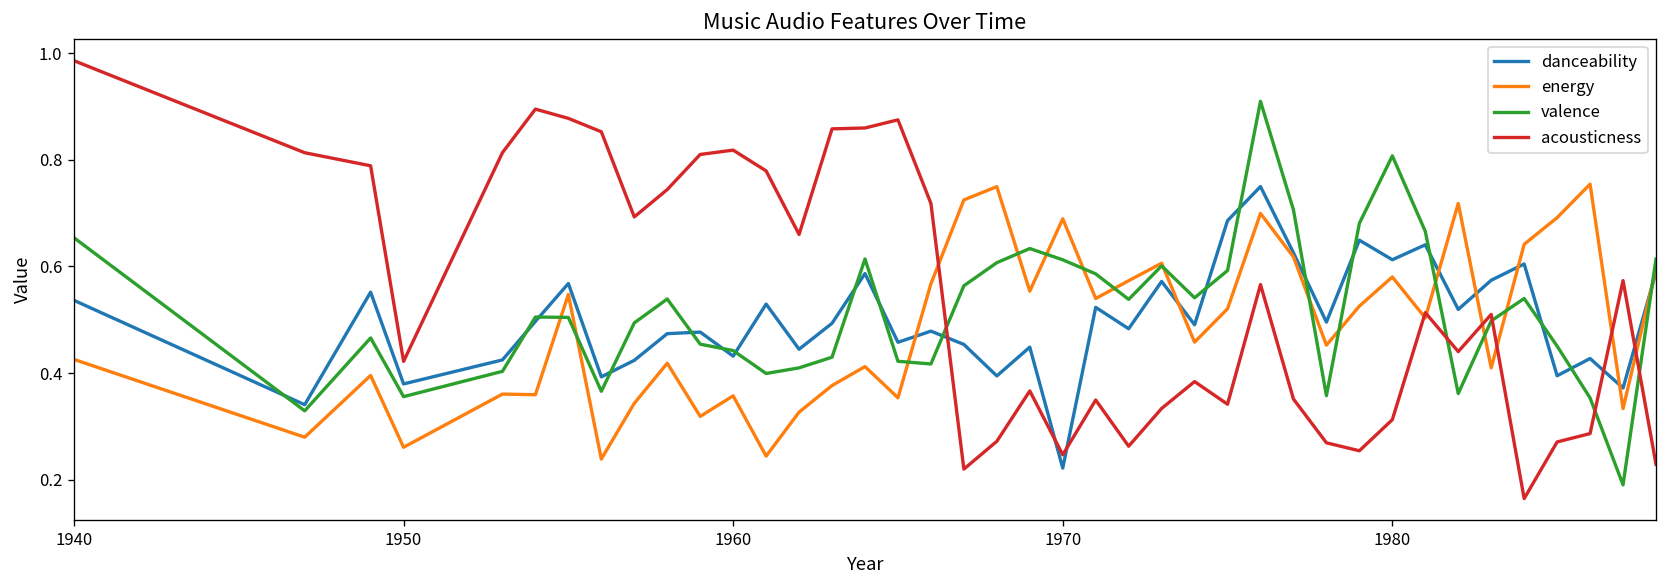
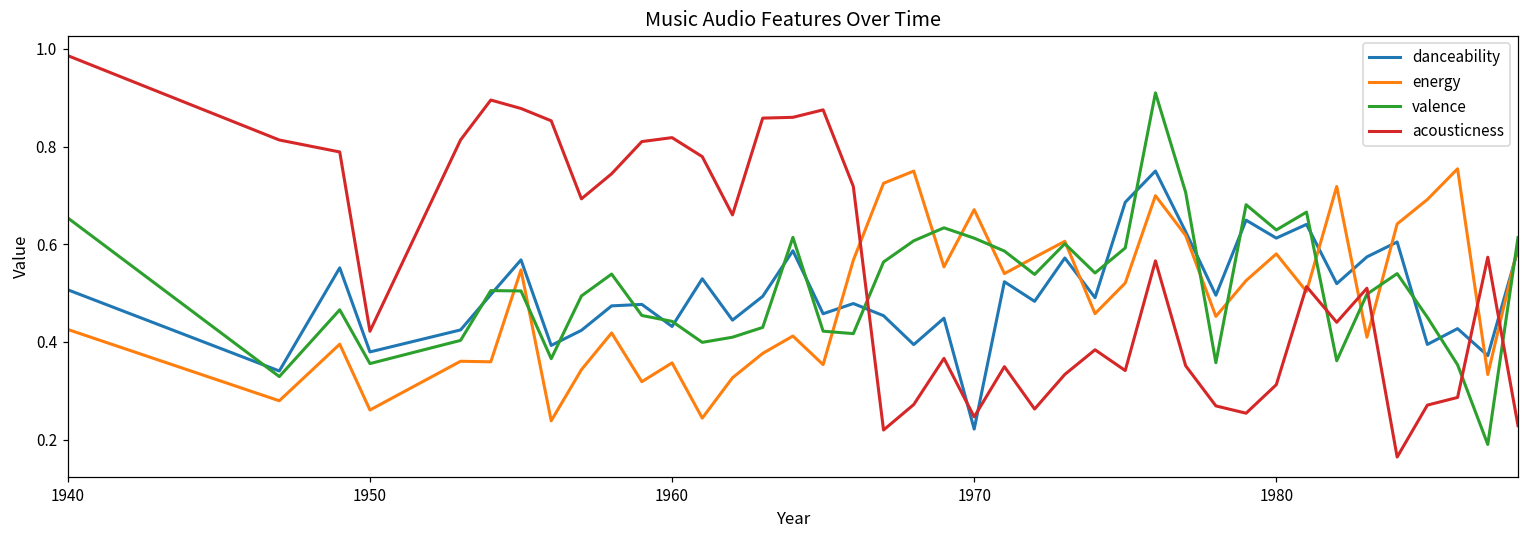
  {
    "danceability": {
-     "1940": 0.54,
+     "1940": 0.51,
      "1950": 0.38,
      "1960": 0.43,
      "1970": 0.22,
      "1980": 0.61
    },
    "energy": {
      "1940": 0.43,
      "1950": 0.26,
      "1960": 0.36,
-     "1970": 0.69,
+     "1970": 0.67,
      "1980": 0.58
    },
    "valence": {
      "1940": 0.65,
      "1950": 0.36,
      "1960": 0.44,
      "1970": 0.61,
-     "1980": 0.81
+     "1980": 0.63
    },
    "acousticness": {
      "1940": 0.99,
      "1950": 0.42,
      "1960": 0.82,
      "1970": 0.25,
      "1980": 0.31
    }
  }
